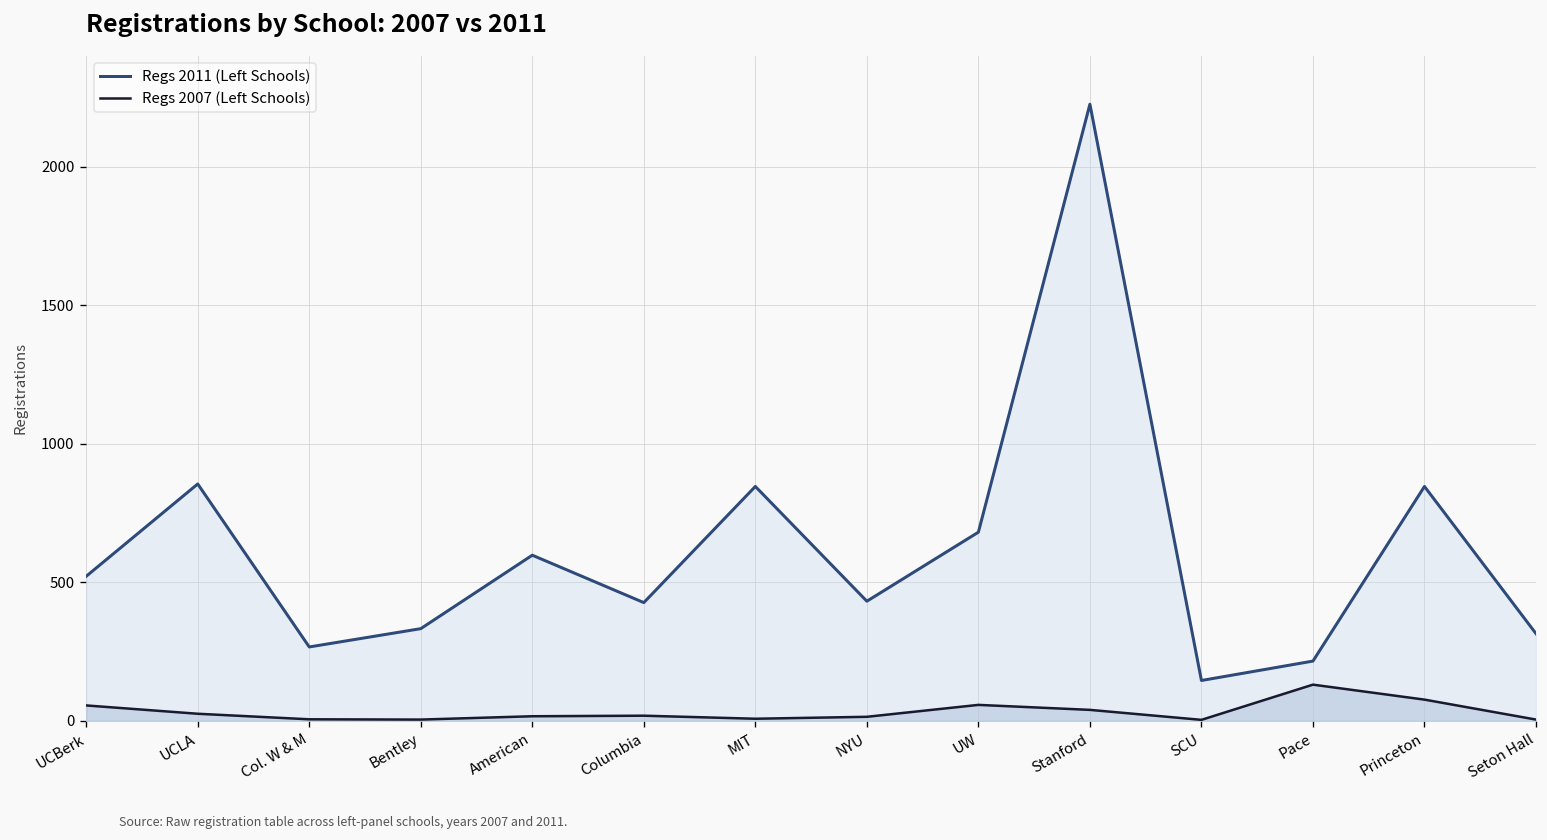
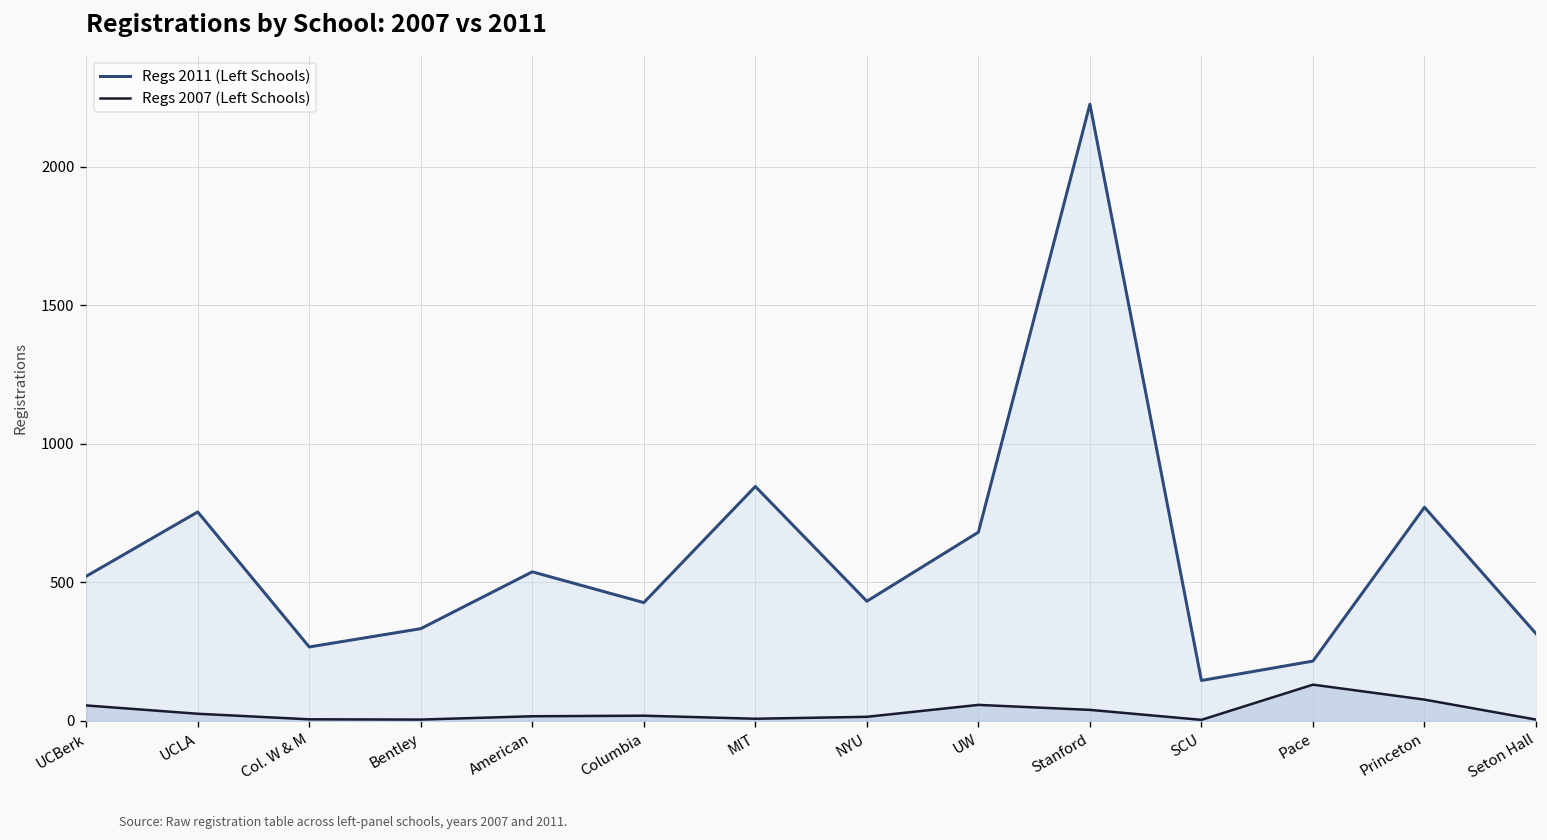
  {
    "Regs 2011 (Left Schools)": {
      "UCBerk": 520,
-     "UCLA": 860,
+     "UCLA": 750,
      "Col. W & M": 270,
      "Bentley": 330,
-     "American": 600,
+     "American": 540,
      "Columbia": 430,
      "MIT": 850,
      "NYU": 430,
      "UW": 680,
      "Stanford": 2230,
      "SCU": 150,
      "Pace": 220,
-     "Princeton": 850,
+     "Princeton": 770,
      "Seton Hall": 320
    },
    "Regs 2007 (Left Schools)": {
      "UCBerk": 60,
      "UCLA": 30,
      "Col. W & M": 10,
      "Bentley": 10,
      "American": 20,
      "Columbia": 20,
      "MIT": 10,
      "NYU": 20,
      "UW": 60,
      "Stanford": 40,
      "SCU": 0,
      "Pace": 130,
      "Princeton": 80,
      "Seton Hall": 10
    }
  }
